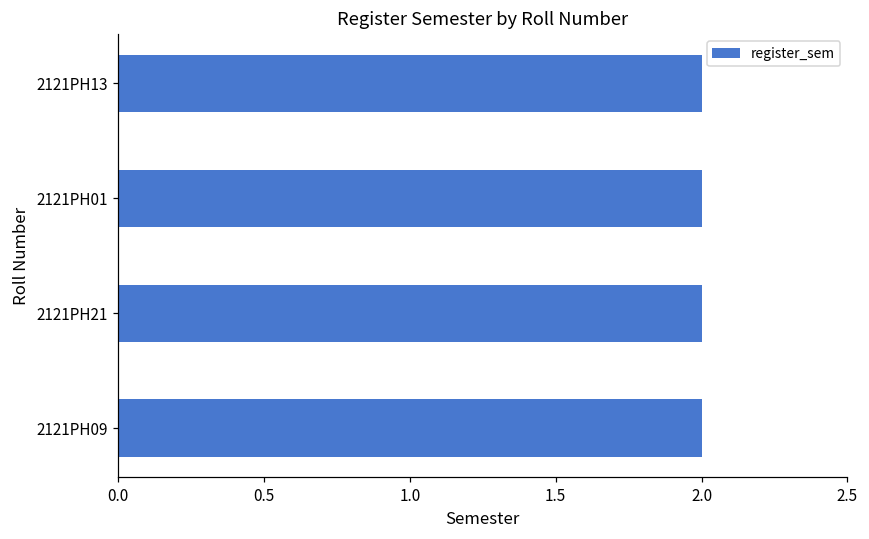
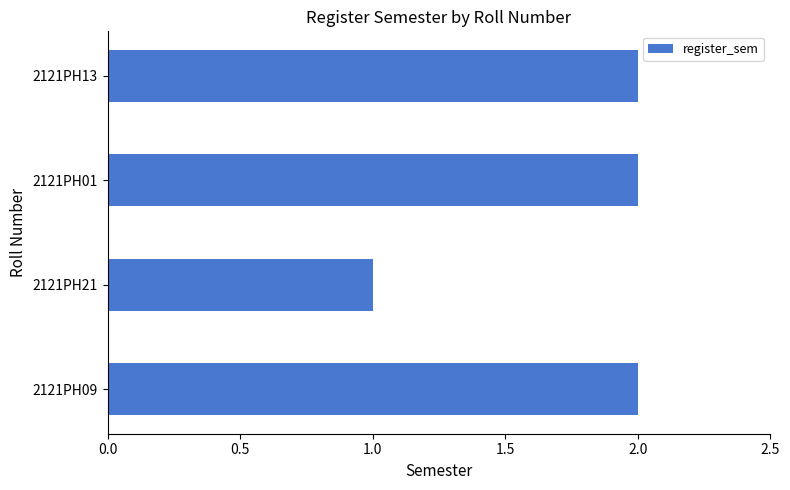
  {
    "2121PH13": 2,
    "2121PH01": 2,
-   "2121PH21": 2,
+   "2121PH21": 1,
    "2121PH09": 2
  }
